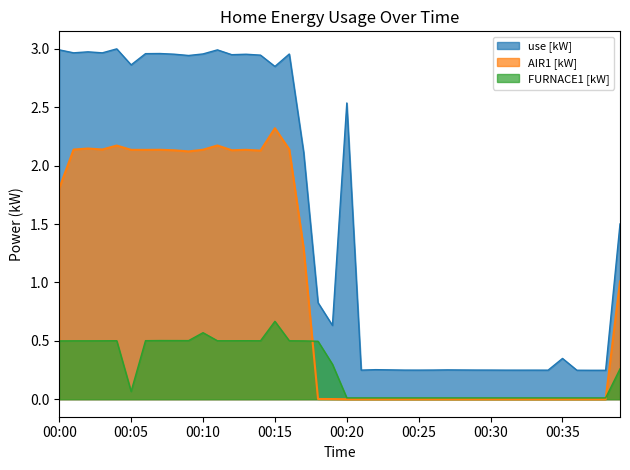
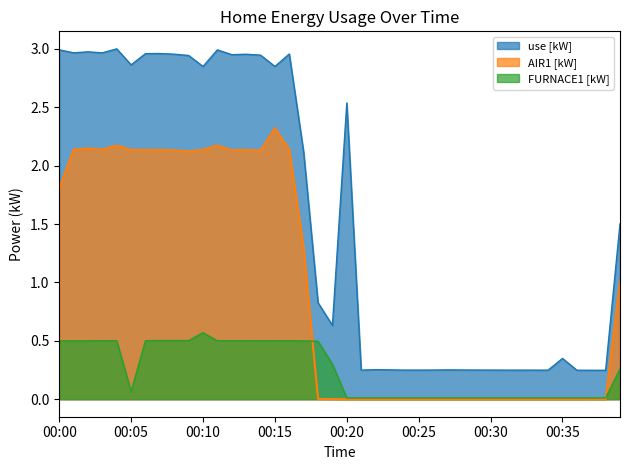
  {
    "use [kW]": {
      "00:00": 2.99,
      "00:05": 2.86,
-     "00:10": 2.96,
+     "00:10": 2.85,
      "00:15": 2.85,
      "00:20": 2.54,
      "00:25": 0.25,
      "00:30": 0.25,
      "00:35": 0.35
    },
    "AIR1 [kW]": {
      "00:00": 1.81,
      "00:05": 2.14,
      "00:10": 2.14,
      "00:15": 2.32
    },
    "FURNACE1 [kW]": {
      "00:00": 0.50,
      "00:05": 0.07,
      "00:10": 0.57,
-     "00:15": 0.67
+     "00:15": 0.50
    }
  }
